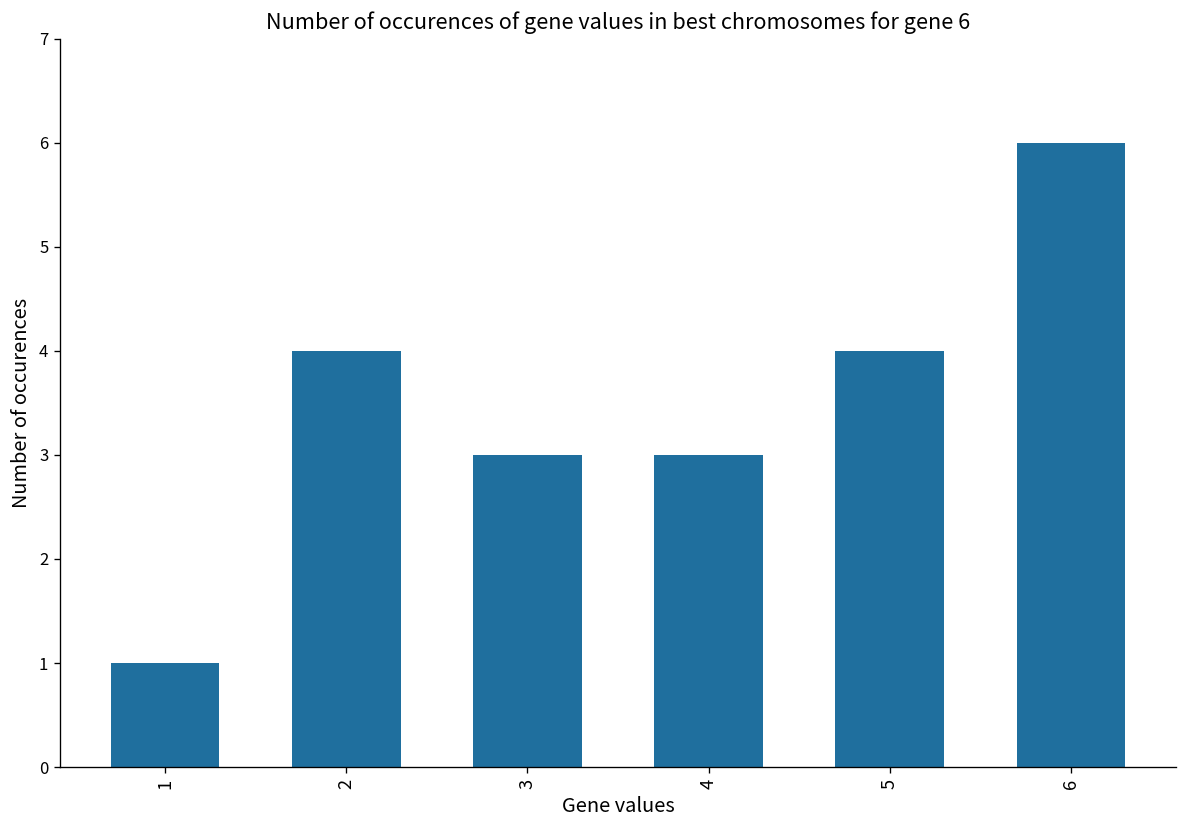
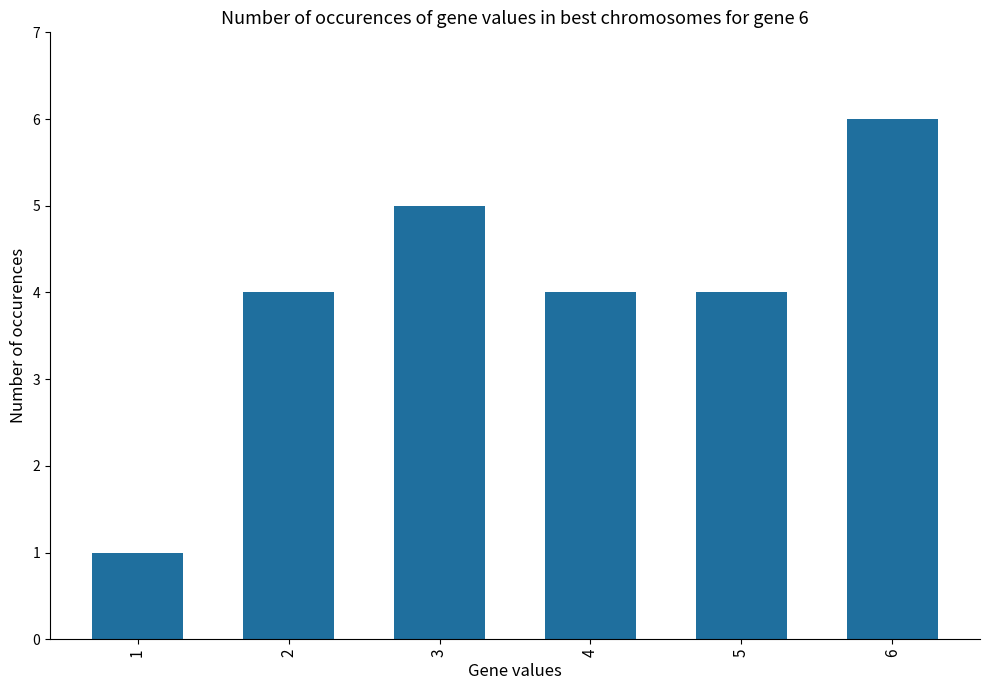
  {
    "1": 1,
    "2": 4,
-   "3": 3,
-   "4": 3,
+   "3": 5,
+   "4": 4,
    "5": 4,
    "6": 6
  }
